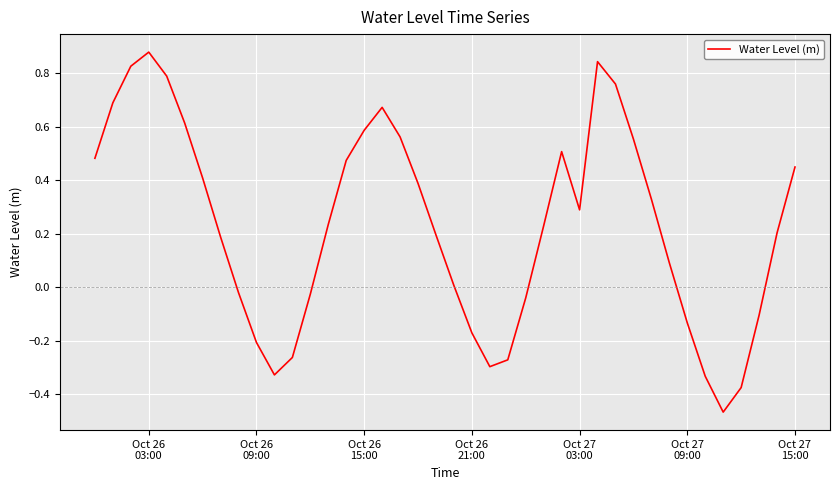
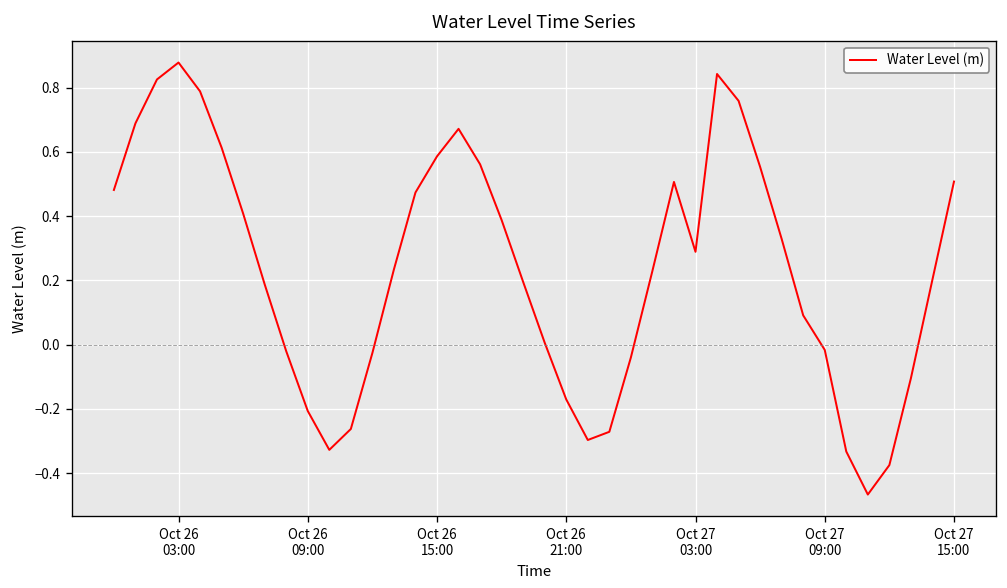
  {
    "Oct 26 03:00": 0.88,
    "Oct 26 09:00": -0.21,
    "Oct 26 15:00": 0.59,
    "Oct 26 21:00": -0.17,
    "Oct 27 03:00": 0.29,
-   "Oct 27 09:00": -0.13,
-   "Oct 27 15:00": 0.45
+   "Oct 27 09:00": -0.02,
+   "Oct 27 15:00": 0.51
  }
